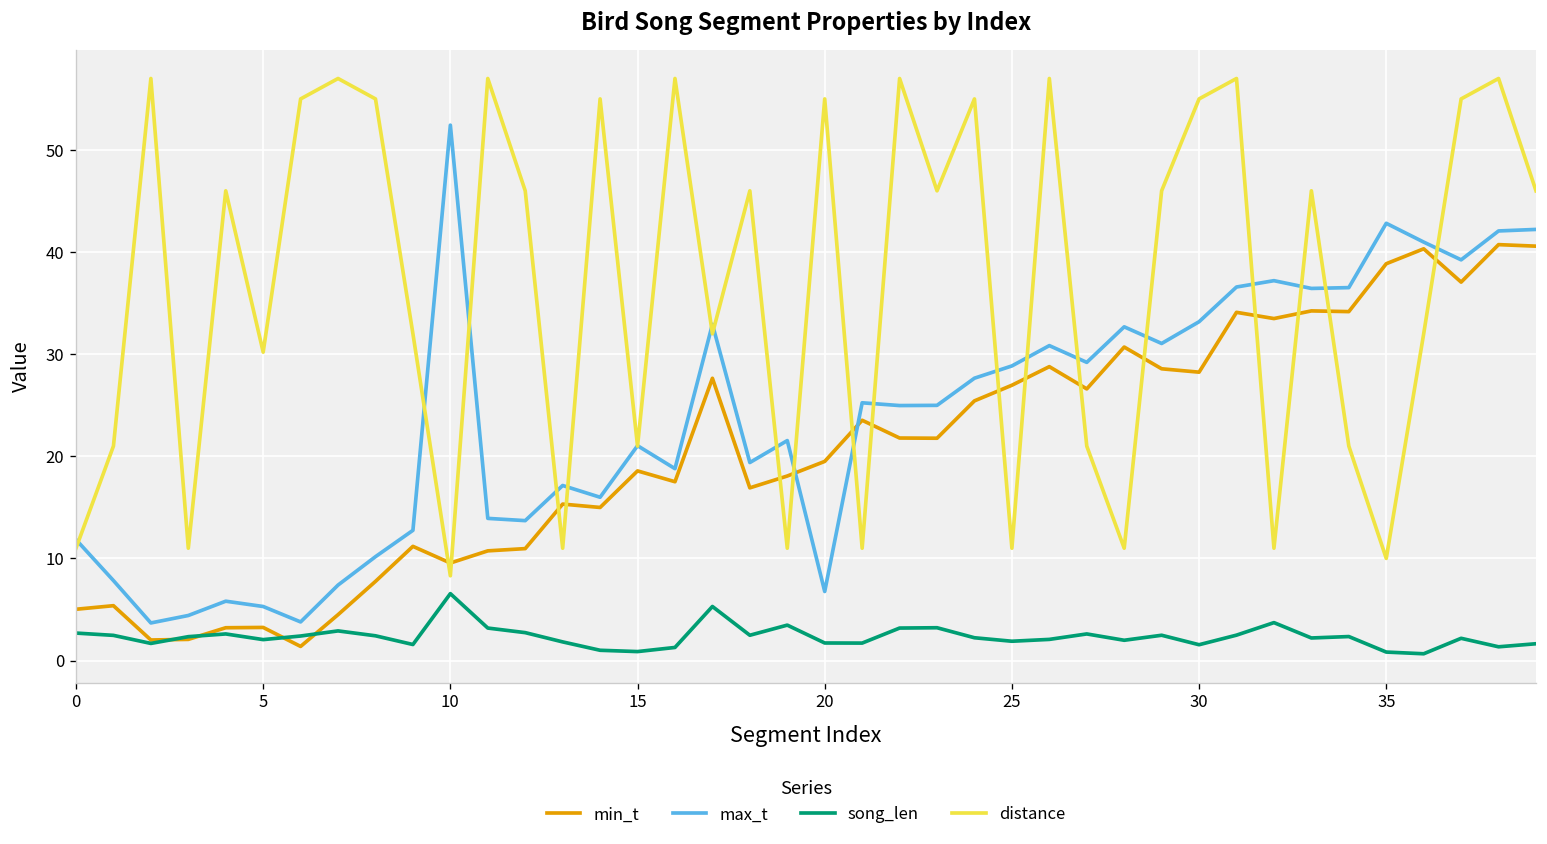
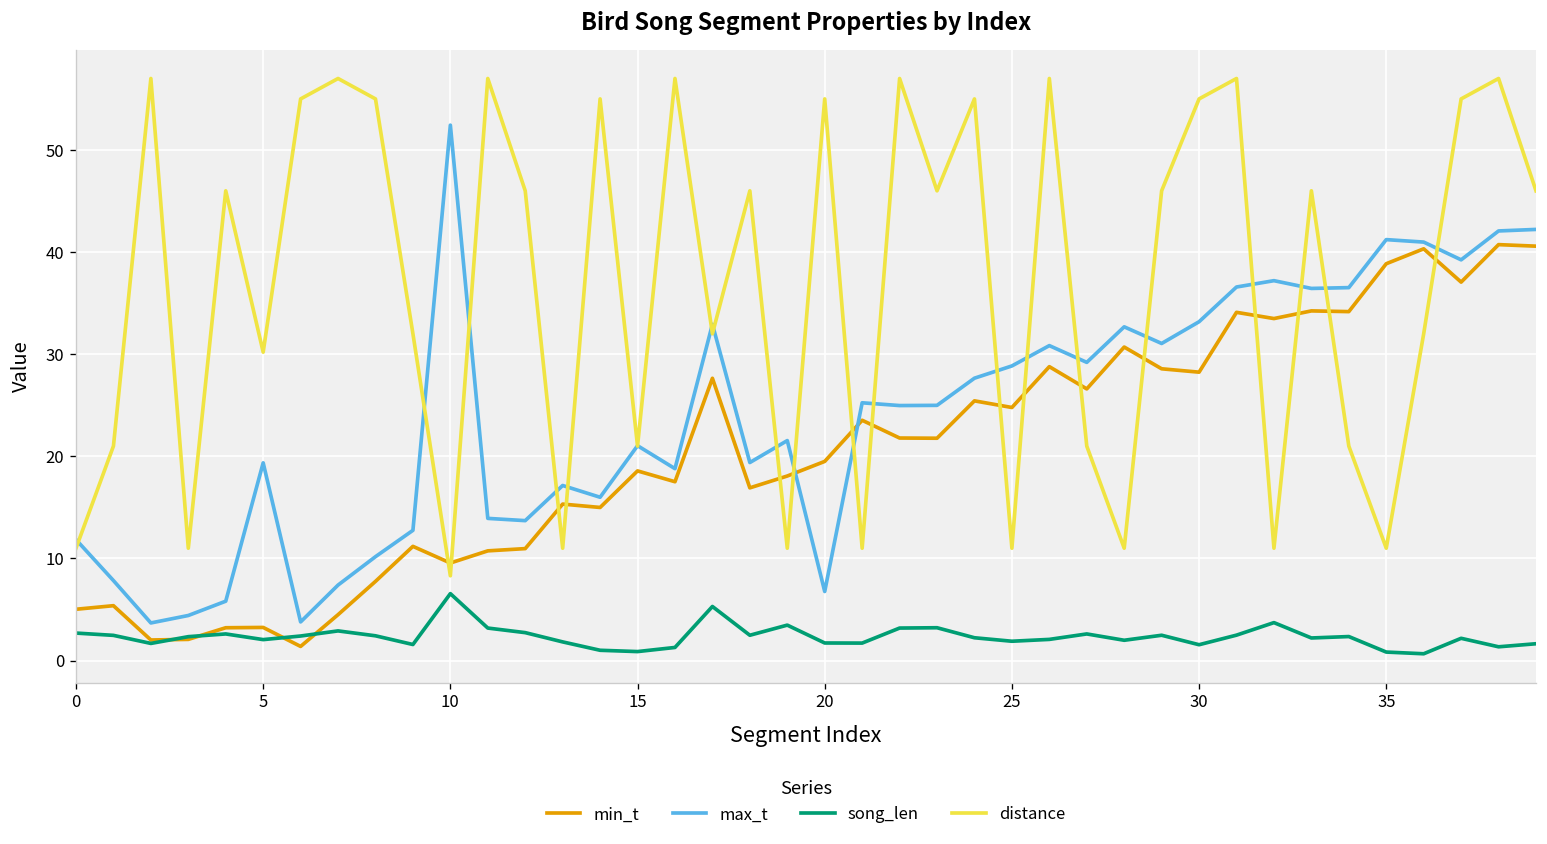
  {
    "min_t": {
      "0": 5,
      "5": 3,
      "10": 10,
      "15": 19,
      "20": 20,
-     "25": 27,
+     "25": 25,
      "30": 28,
      "35": 39
    },
    "max_t": {
      "0": 12,
-     "5": 5,
+     "5": 19,
      "10": 52,
      "20": 7,
      "25": 29,
      "30": 33,
-     "35": 43
+     "35": 41
    },
    "song_len": {
      "0": 3,
      "5": 2,
      "10": 7,
      "15": 1,
      "20": 2,
      "25": 2,
      "30": 2,
      "35": 1
    },
    "distance": {
      "0": 11,
      "5": 30,
      "10": 8,
      "20": 55,
      "25": 11,
      "30": 55,
-     "35": 10
+     "35": 11
    }
  }
